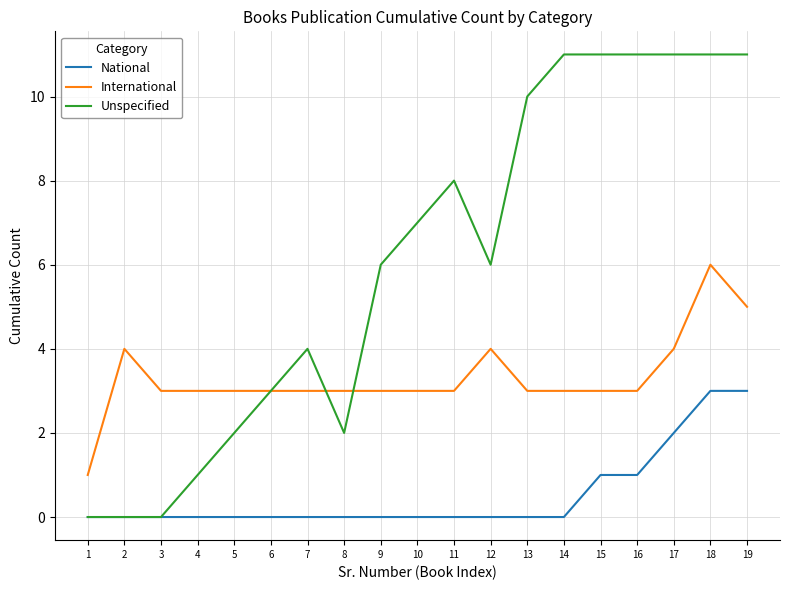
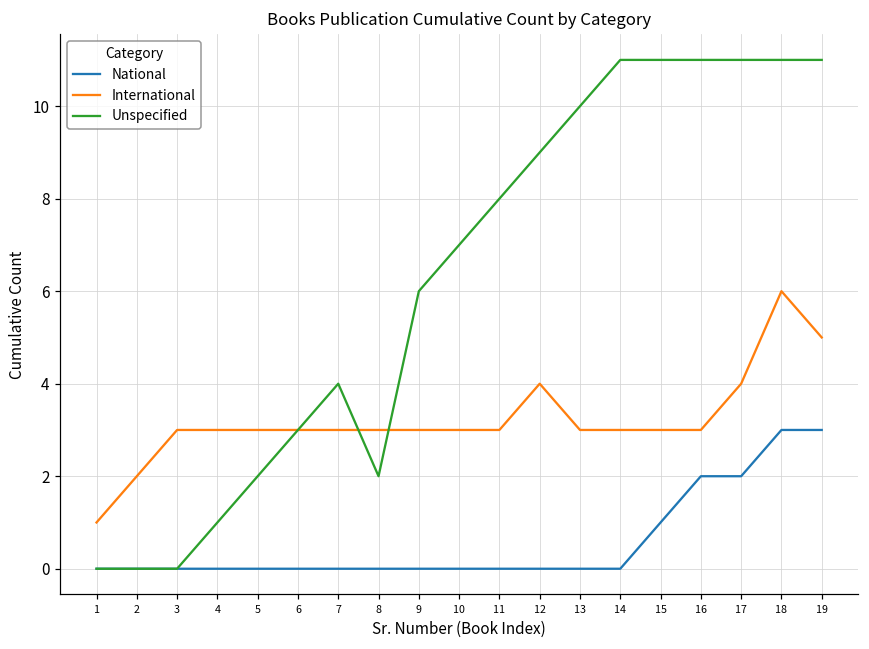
  {
    "National": {
      "4": 0,
      "5": 0,
      "6": 0,
      "7": 0,
      "8": 0,
      "9": 0,
      "10": 0,
      "11": 0,
      "12": 0,
      "13": 0,
      "14": 0,
      "15": 1,
-     "16": 1,
+     "16": 2,
      "17": 2,
      "18": 3,
      "19": 3
    },
    "International": {
      "1": 1,
-     "2": 4,
+     "2": 2,
      "3": 3,
      "4": 3,
      "5": 3,
      "7": 3,
      "8": 3,
      "9": 3,
      "10": 3,
      "11": 3,
      "12": 4,
      "13": 3,
      "14": 3,
      "15": 3,
      "16": 3,
      "17": 4,
      "18": 6,
      "19": 5
    },
    "Unspecified": {
      "4": 1,
      "5": 2,
      "7": 4,
      "8": 2,
      "9": 6,
      "10": 7,
      "11": 8,
-     "12": 6,
+     "12": 9,
      "13": 10,
      "14": 11,
      "15": 11,
      "16": 11,
      "17": 11,
      "18": 11,
      "19": 11
    }
  }
